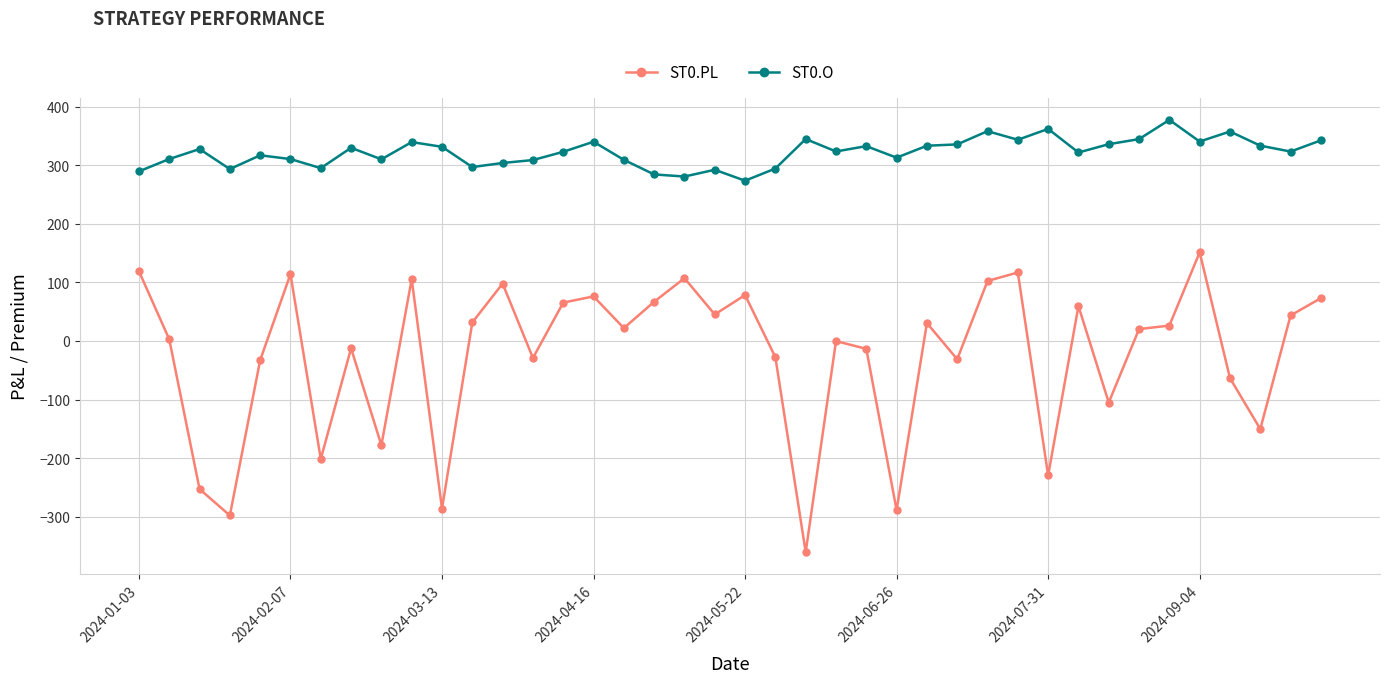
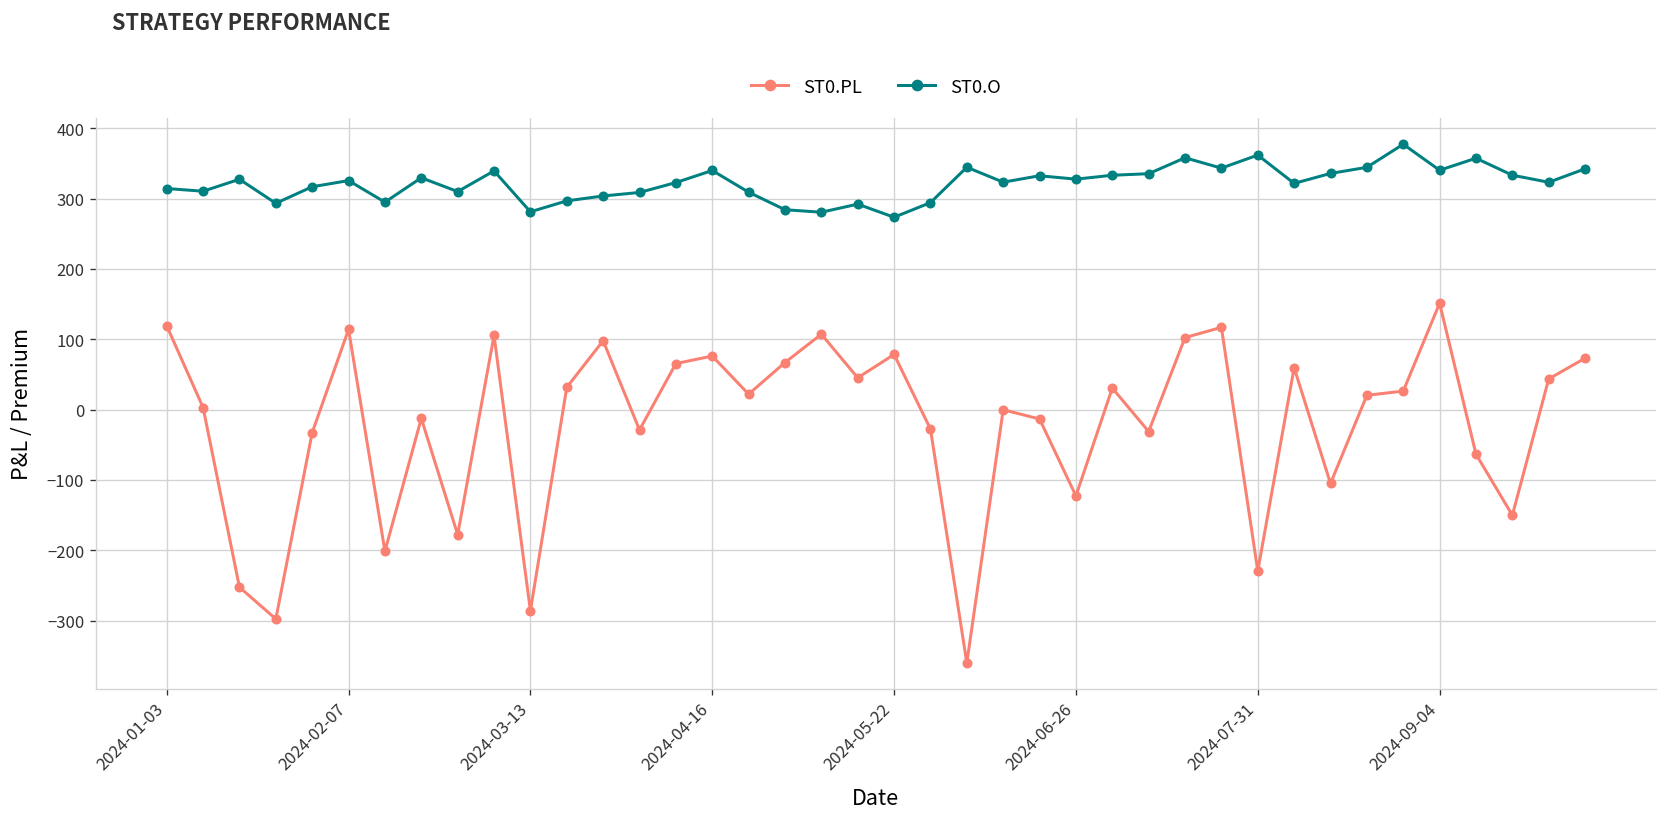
  {
    "ST0.PL": {
      "2024-01-03": 120,
      "2024-02-07": 110,
      "2024-03-13": -290,
      "2024-04-16": 80,
      "2024-05-22": 80,
-     "2024-06-26": -290,
+     "2024-06-26": -120,
      "2024-07-31": -230,
      "2024-09-04": 150
    },
    "ST0.O": {
-     "2024-01-03": 290,
-     "2024-02-07": 310,
-     "2024-03-13": 330,
+     "2024-01-03": 310,
+     "2024-02-07": 330,
+     "2024-03-13": 280,
      "2024-04-16": 340,
      "2024-05-22": 270,
-     "2024-06-26": 310,
+     "2024-06-26": 330,
      "2024-07-31": 360,
      "2024-09-04": 340
    }
  }
